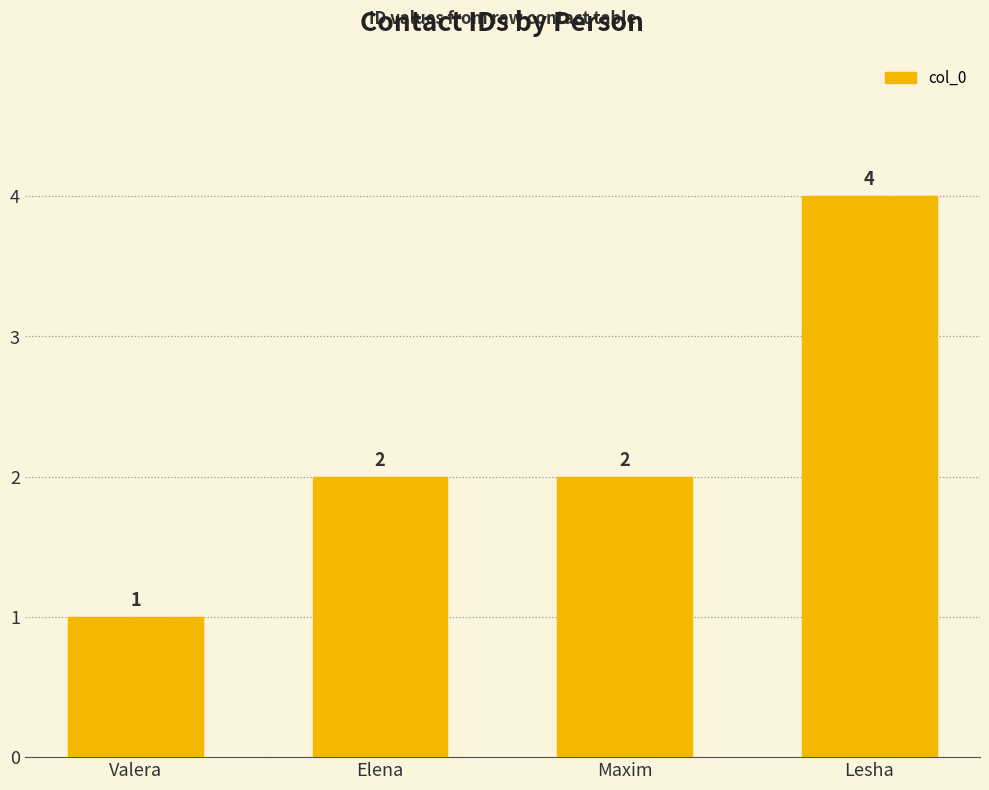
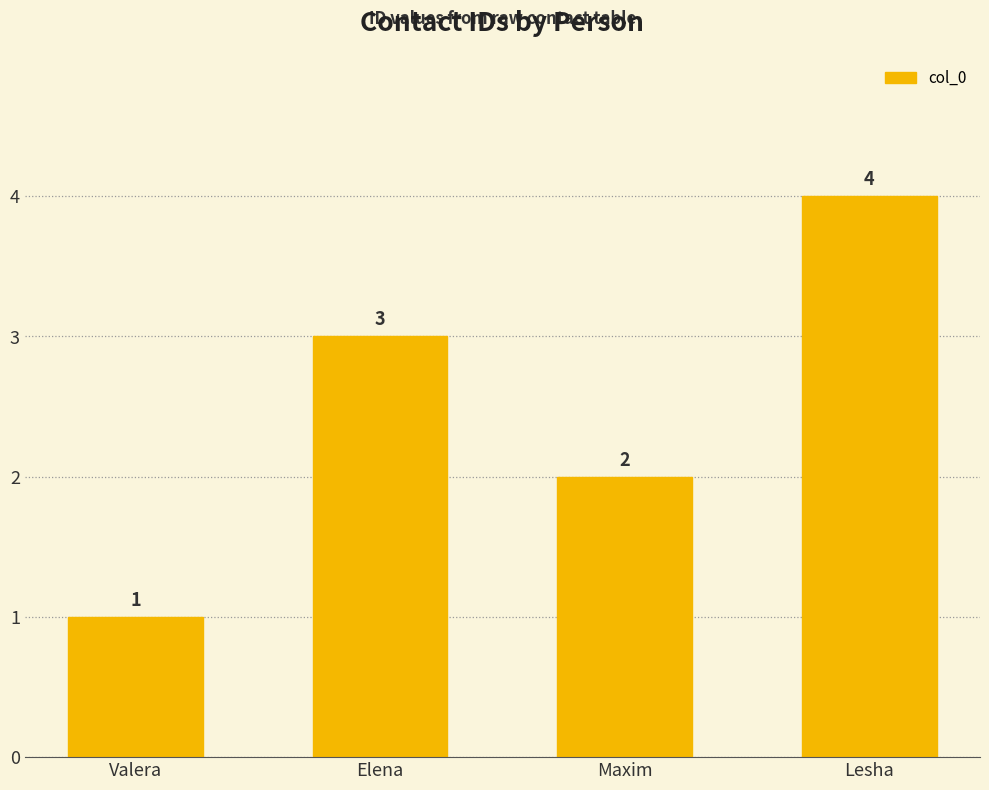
  {
    "Valera": 1,
-   "Elena": 2,
+   "Elena": 3,
    "Maxim": 2,
    "Lesha": 4
  }
